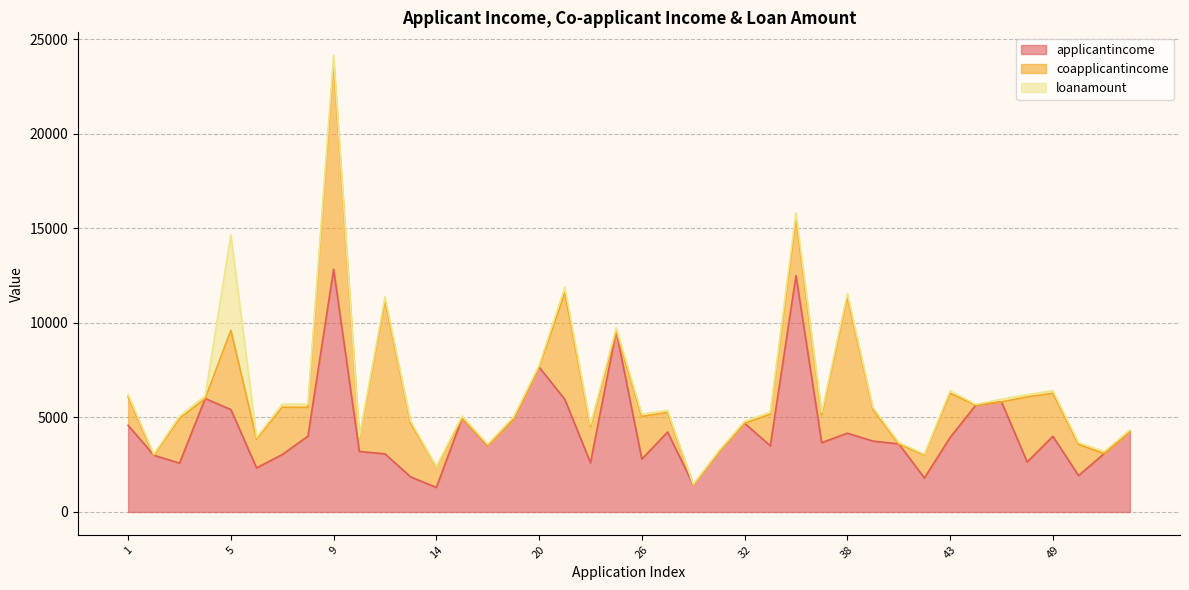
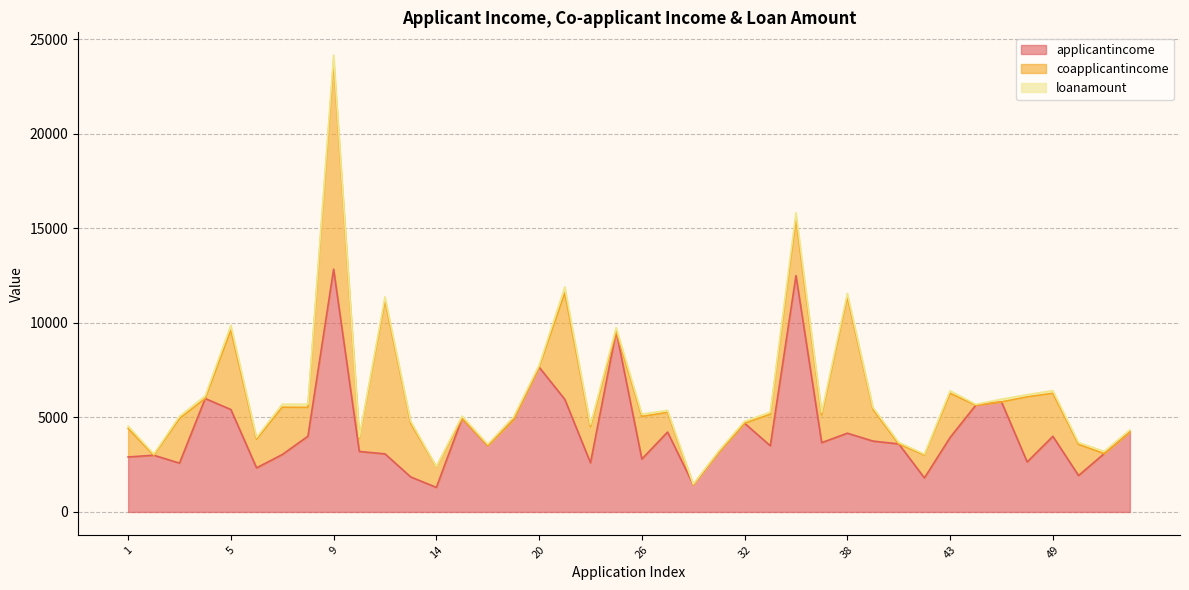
  {
    "applicantincome": {
-     "1": 4600,
+     "1": 2900,
      "5": 5400,
      "9": 12800,
      "14": 1300,
      "26": 2800,
      "38": 4200,
      "43": 3900,
      "49": 4000
    },
    "coapplicantincome": {
      "5": 4200,
      "9": 11000,
      "38": 7200,
      "43": 2300,
      "49": 2300
    },
    "loanamount": {
-     "5": 5000,
+     "5": 300,
      "9": 300,
      "38": 200,
      "43": 100,
      "49": 100
    }
  }
